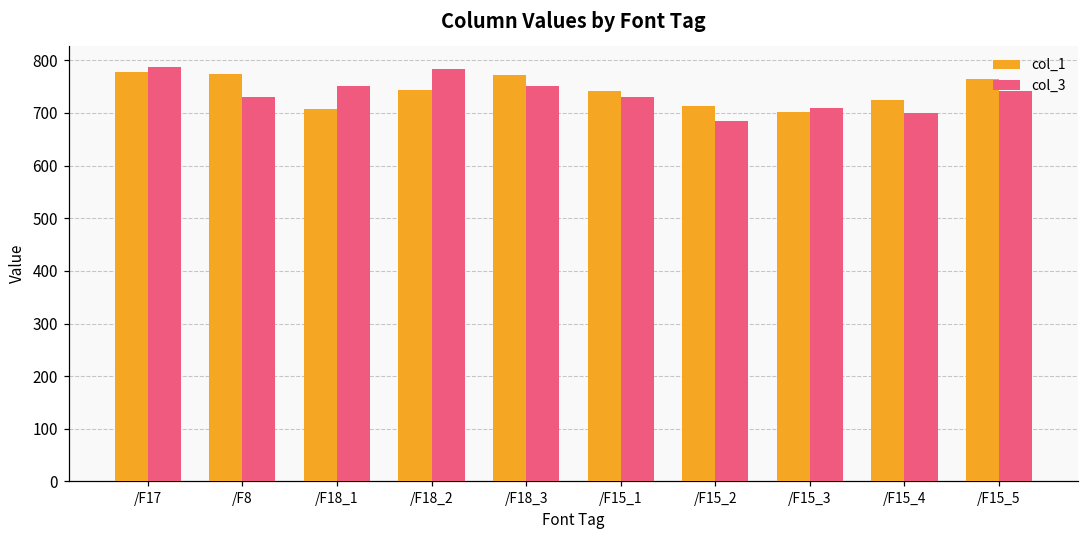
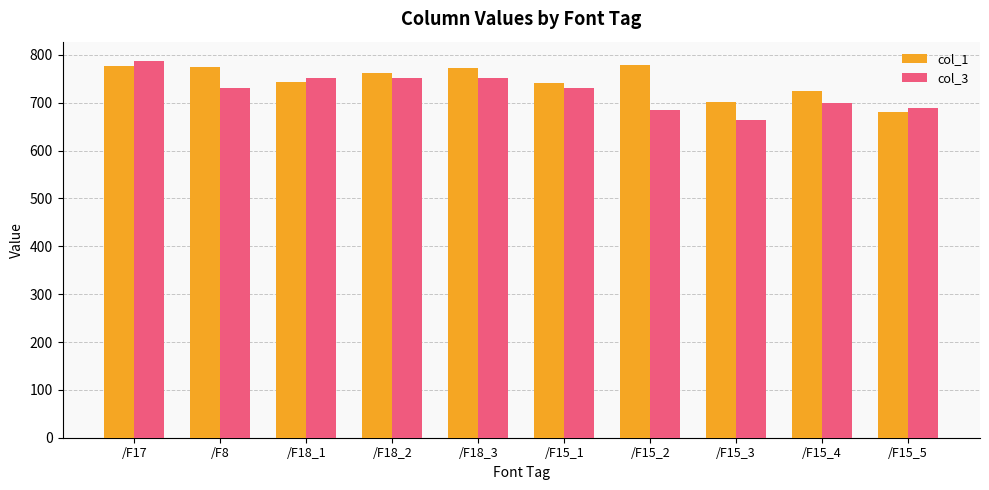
  {
    "col_1": {
      "/F17": 780,
      "/F8": 770,
-     "/F18_1": 710,
-     "/F18_2": 740,
+     "/F18_1": 740,
+     "/F18_2": 760,
      "/F18_3": 770,
      "/F15_1": 740,
-     "/F15_2": 710,
+     "/F15_2": 780,
      "/F15_3": 700,
      "/F15_4": 720,
-     "/F15_5": 770
+     "/F15_5": 680
    },
    "col_3": {
      "/F17": 790,
      "/F8": 730,
      "/F18_1": 750,
-     "/F18_2": 780,
+     "/F18_2": 750,
      "/F18_3": 750,
      "/F15_1": 730,
      "/F15_2": 680,
-     "/F15_3": 710,
+     "/F15_3": 660,
      "/F15_4": 700,
-     "/F15_5": 740
+     "/F15_5": 690
    }
  }
